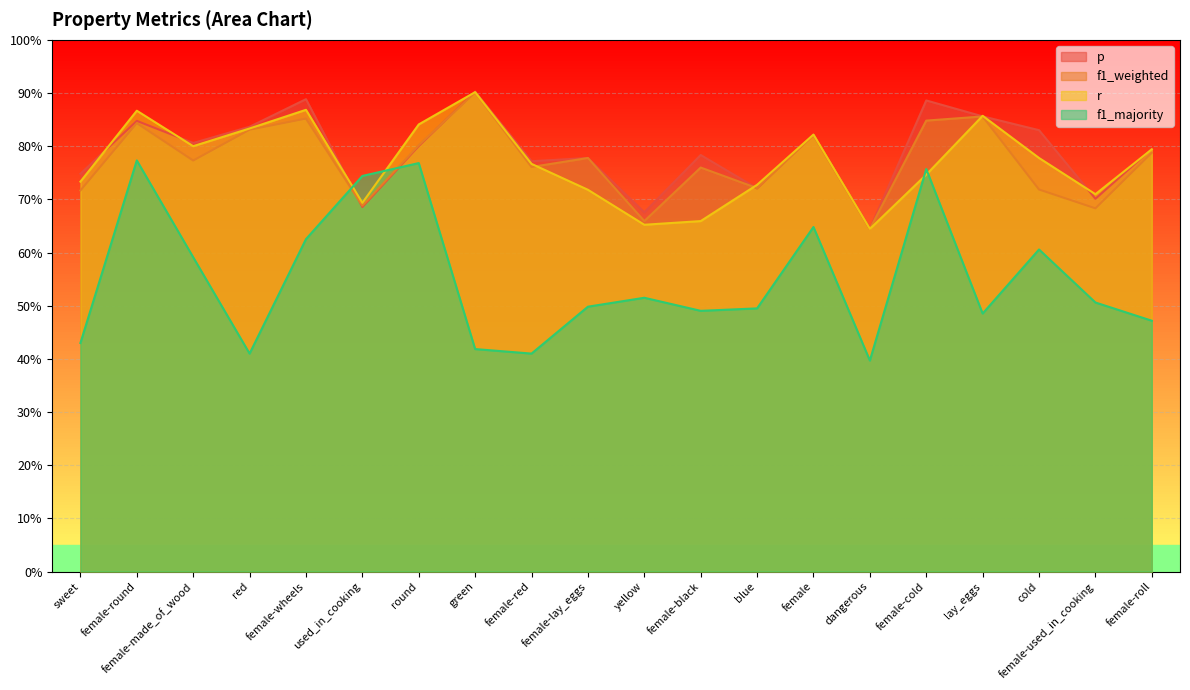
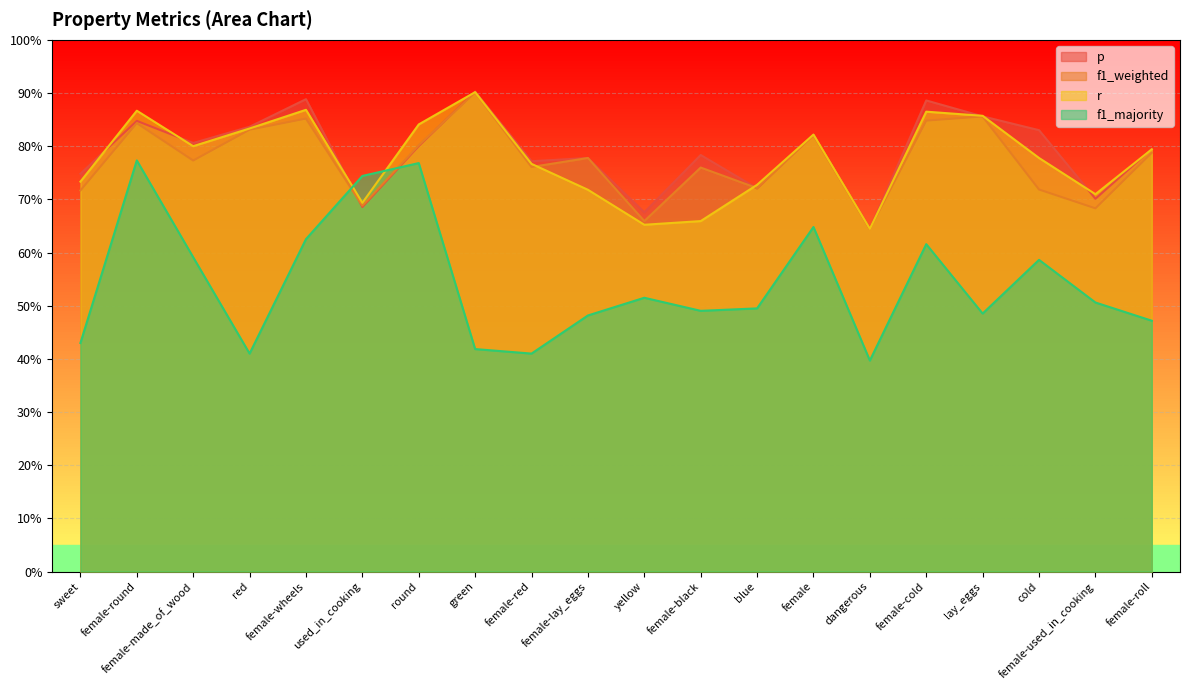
  {
    "r": {
      "sweet": "73%",
      "female-round": "87%",
      "female-made_of_wood": "80%",
      "female-wheels": "87%",
      "used_in_cooking": "69%",
      "round": "84%",
      "female-red": "77%",
      "female-lay_eggs": "72%",
      "yellow": "65%",
      "female-black": "66%",
      "blue": "73%",
-     "female-cold": "75%",
+     "female-cold": "86%",
      "cold": "78%",
      "female-used_in_cooking": "71%"
    },
    "f1_majority": {
      "sweet": "43%",
      "female-round": "77%",
      "female-made_of_wood": "59%",
      "red": "41%",
      "female-wheels": "63%",
      "used_in_cooking": "74%",
      "round": "77%",
      "green": "42%",
      "female-red": "41%",
-     "female-lay_eggs": "50%",
+     "female-lay_eggs": "48%",
      "yellow": "51%",
      "female-black": "49%",
      "blue": "49%",
      "female": "65%",
      "dangerous": "40%",
-     "female-cold": "76%",
+     "female-cold": "62%",
      "lay_eggs": "49%",
-     "cold": "61%",
+     "cold": "59%",
      "female-used_in_cooking": "51%",
      "female-roll": "47%"
    }
  }
